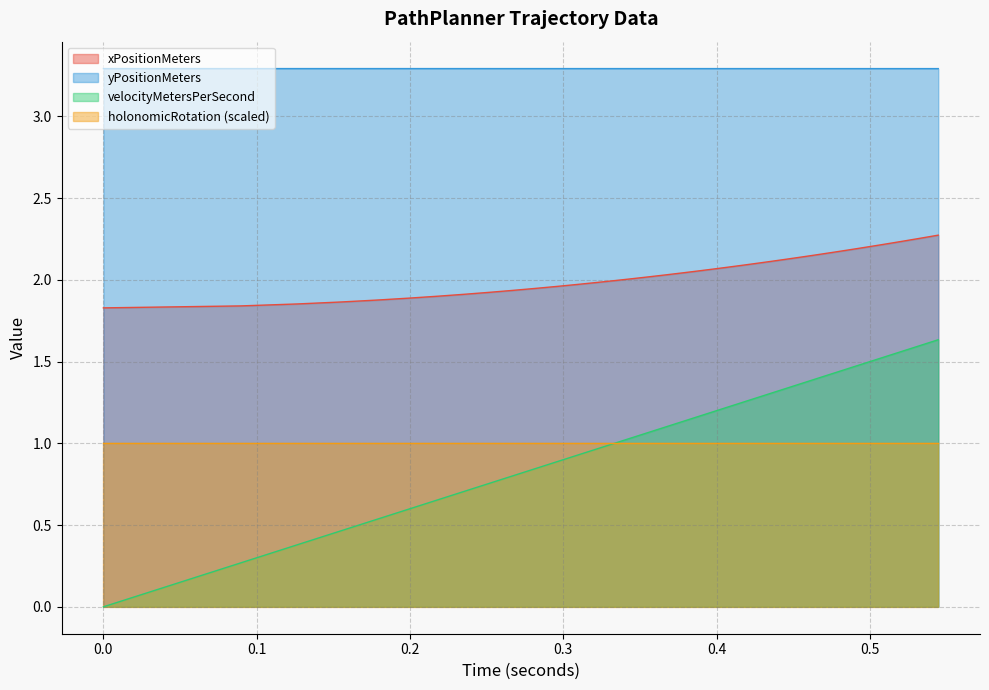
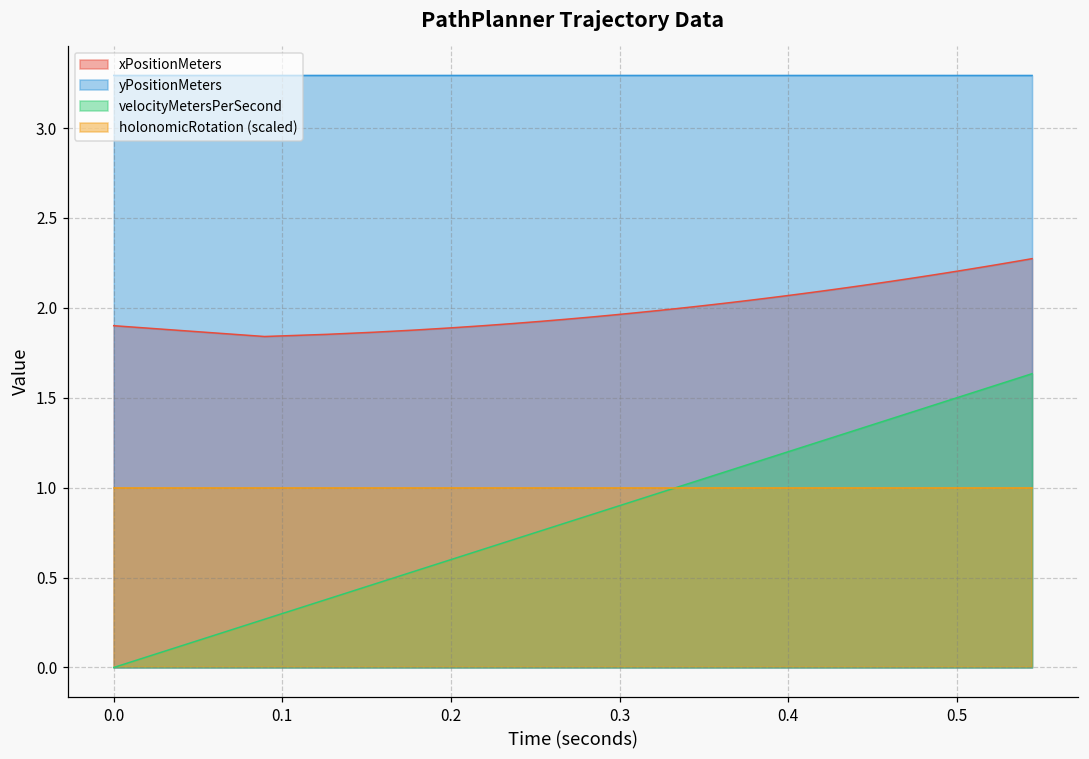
  {
    "xPositionMeters": {
-     "0.0": 1.83
+     "0.0": 1.90
    },
    "velocityMetersPerSecond": {
      "0.0": 0.00
    },
    "holonomicRotation (scaled)": {
      "0.0": 1.00
    }
  }
